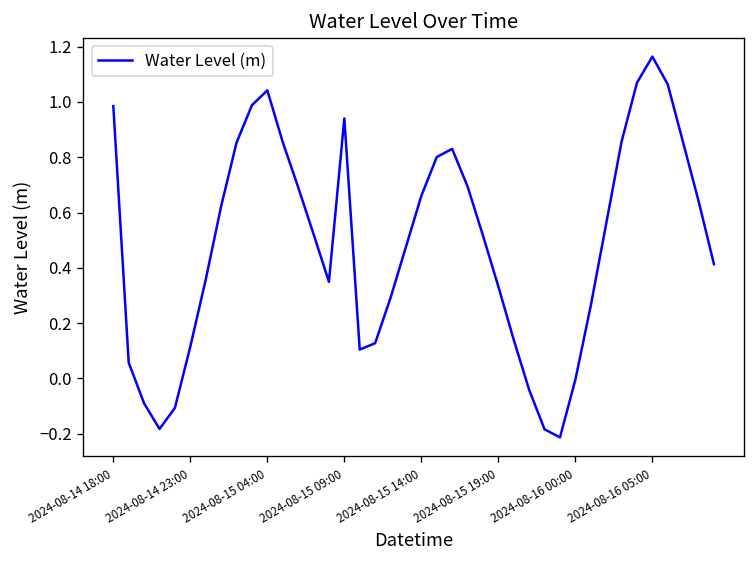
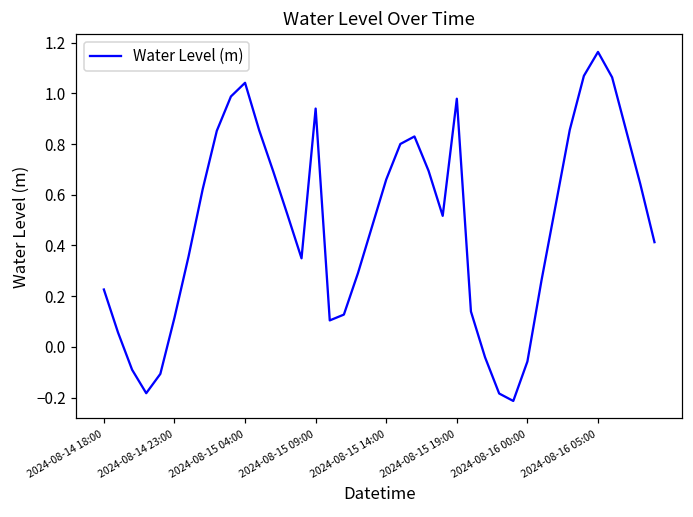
  {
-   "2024-08-14 18:00": 0.98,
+   "2024-08-14 18:00": 0.23,
    "2024-08-14 23:00": 0.11,
    "2024-08-15 04:00": 1.04,
    "2024-08-15 09:00": 0.94,
    "2024-08-15 14:00": 0.66,
-   "2024-08-15 19:00": 0.33,
-   "2024-08-16 00:00": -0.01,
+   "2024-08-15 19:00": 0.98,
+   "2024-08-16 00:00": -0.06,
    "2024-08-16 05:00": 1.16
  }
